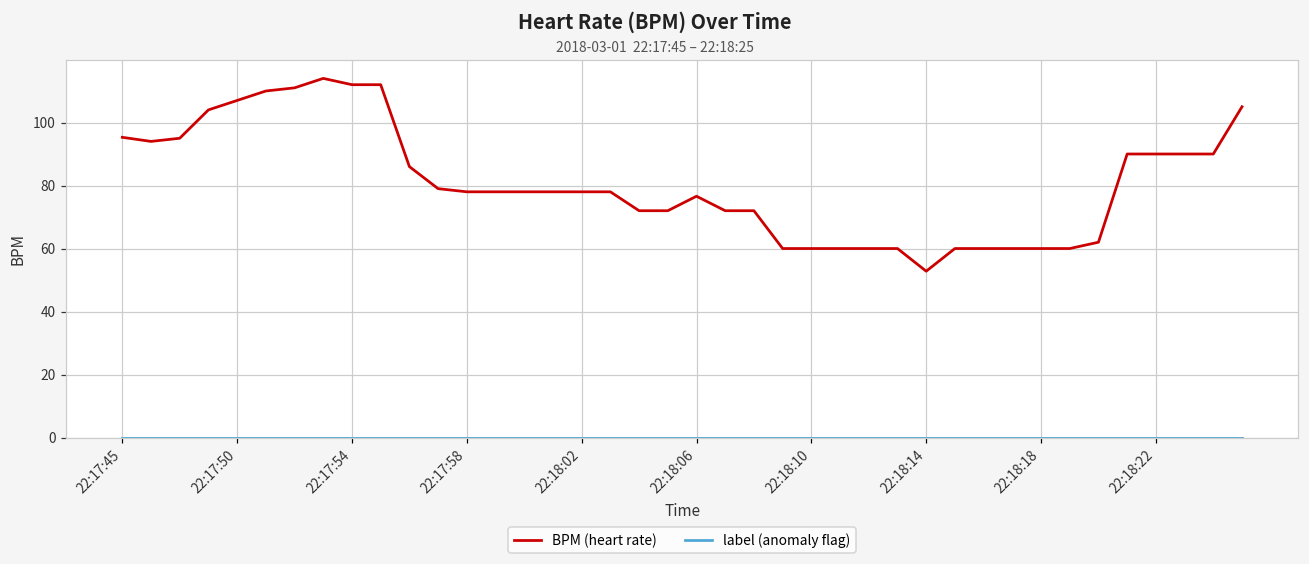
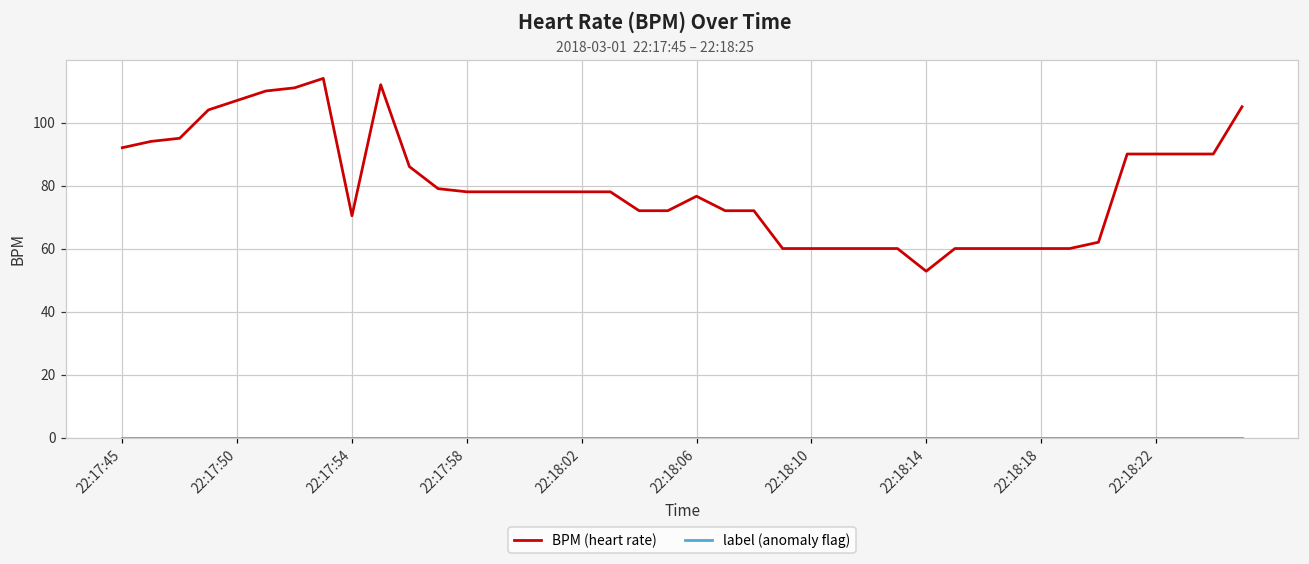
  {
    "BPM (heart rate)": {
-     "22:17:45": 95,
+     "22:17:45": 92,
      "22:17:50": 107,
-     "22:17:54": 112,
+     "22:17:54": 70,
      "22:17:58": 78,
      "22:18:02": 78,
      "22:18:06": 77,
      "22:18:10": 60,
      "22:18:14": 53,
      "22:18:18": 60,
      "22:18:22": 90
    },
    "label (anomaly flag)": {
      "22:17:45": 0,
      "22:17:50": 0,
      "22:17:54": 0,
      "22:17:58": 0,
      "22:18:02": 0,
      "22:18:06": 0,
      "22:18:10": 0,
      "22:18:14": 0,
      "22:18:18": 0,
      "22:18:22": 0
    }
  }
